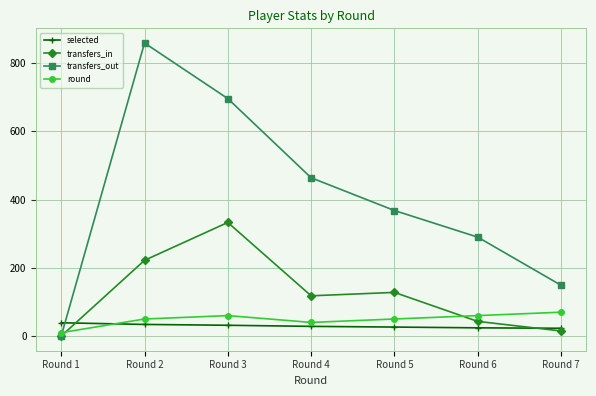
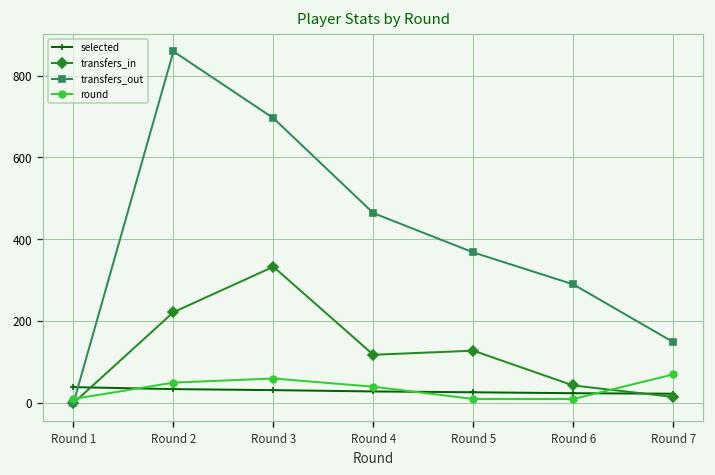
  {
    "selected": {
      "Round 1": 40,
      "Round 2": 30,
      "Round 3": 30,
      "Round 4": 30,
      "Round 5": 30,
      "Round 6": 20,
      "Round 7": 20
    },
    "round": {
      "Round 1": 10,
      "Round 2": 50,
      "Round 3": 60,
      "Round 4": 40,
-     "Round 5": 50,
-     "Round 6": 60,
+     "Round 5": 10,
+     "Round 6": 10,
      "Round 7": 70
    }
  }
